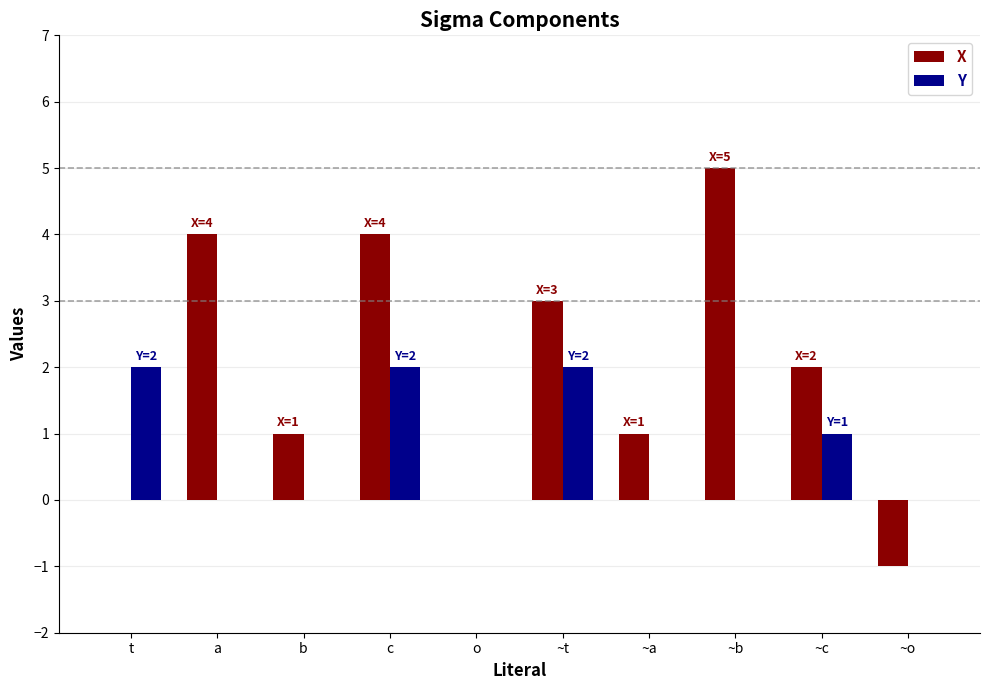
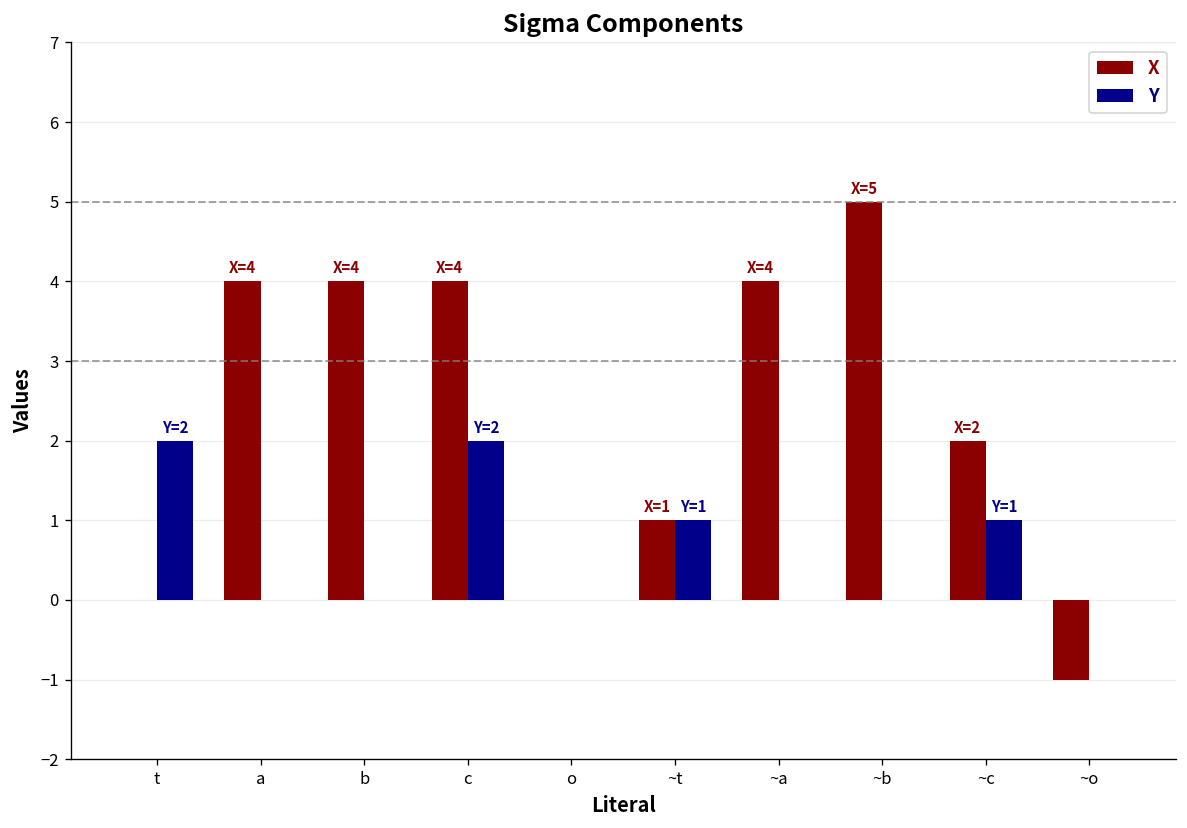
  {
    "X": {
      "a": 4,
-     "b": 1,
+     "b": 4,
      "c": 4,
-     "~t": 3,
-     "~a": 1,
+     "~t": 1,
+     "~a": 4,
      "~b": 5,
      "~c": 2
    },
    "Y": {
      "t": 2,
      "c": 2,
-     "~t": 2,
+     "~t": 1,
      "~c": 1
    }
  }
